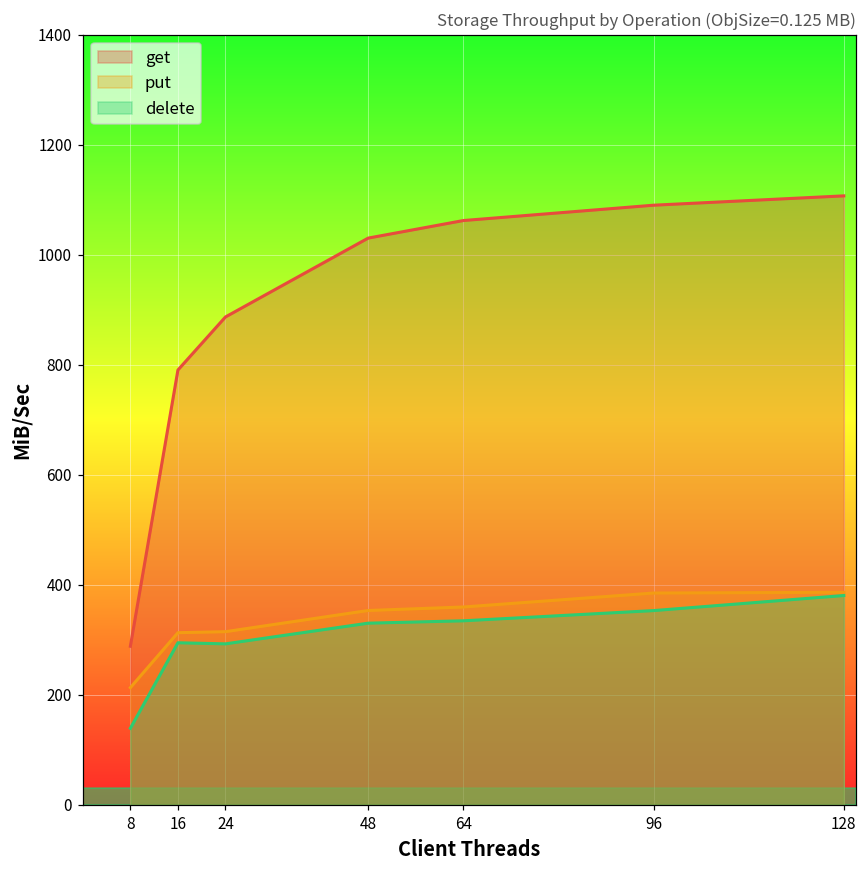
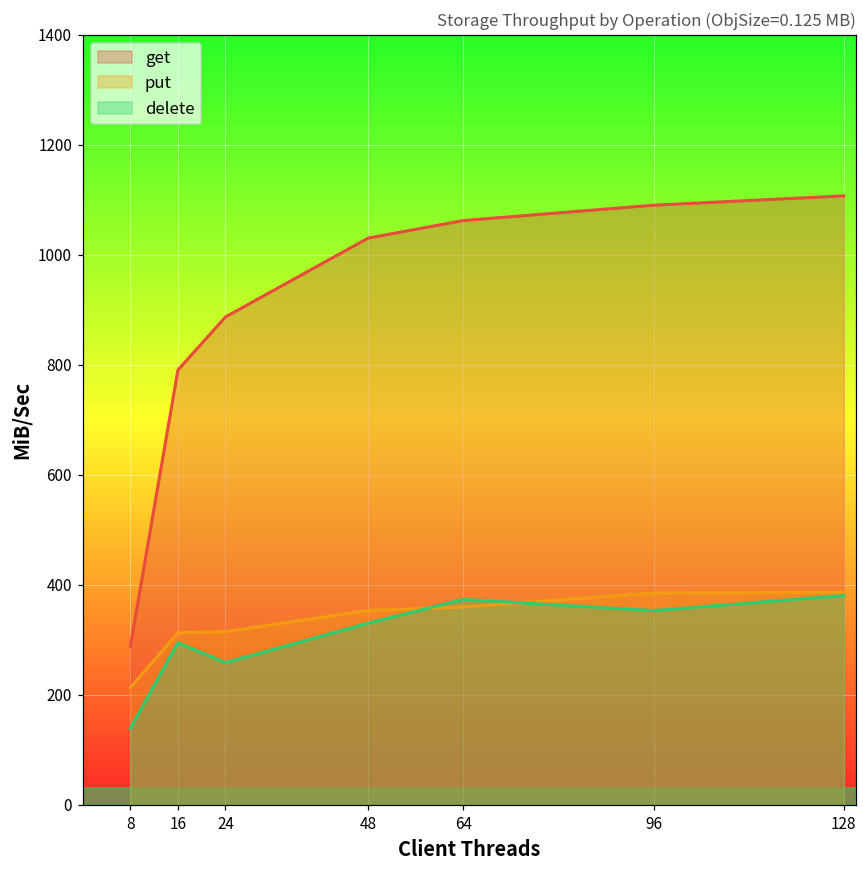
  {
    "delete": {
      "8": 140,
      "16": 290,
-     "24": 290,
+     "24": 260,
      "48": 330,
-     "64": 330,
+     "64": 370,
      "96": 350,
      "128": 380
    }
  }
